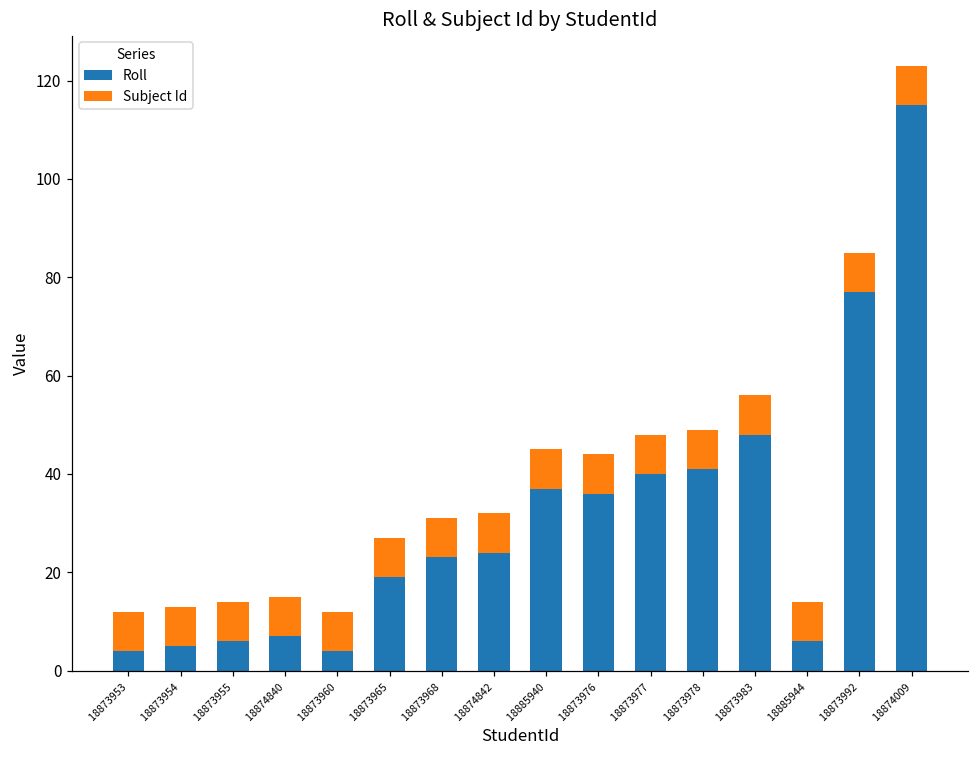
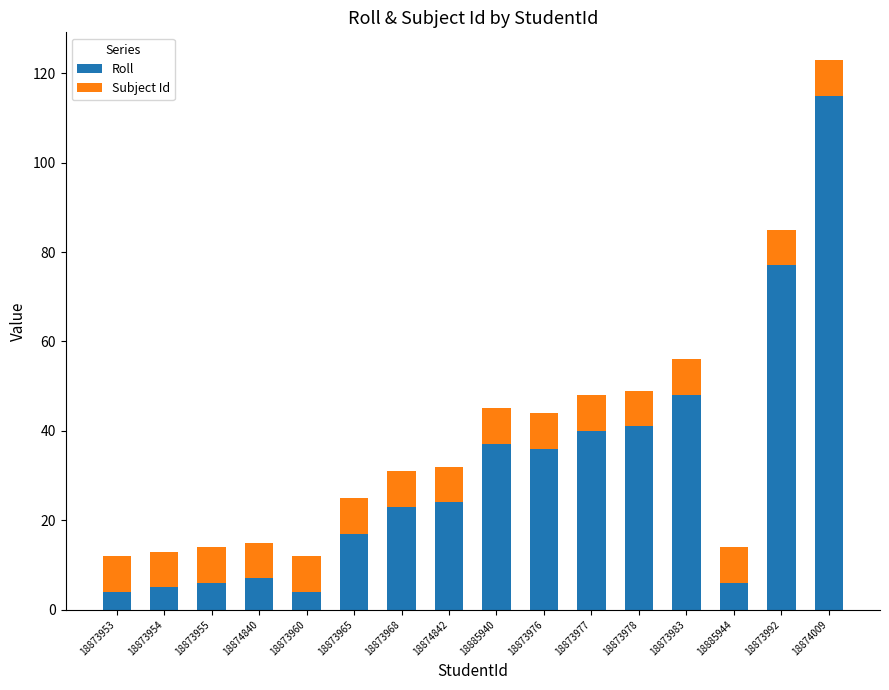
  {
    "Roll": {
      "18873953": 4,
      "18873954": 5,
      "18873955": 6,
      "18874840": 7,
      "18873960": 4,
-     "18873965": 19,
+     "18873965": 17,
      "18873968": 23,
      "18874842": 24,
      "18885940": 37,
      "18873976": 36,
      "18873977": 40,
      "18873978": 41,
      "18873983": 48,
      "18885944": 6,
      "18873992": 77,
      "18874009": 115
    },
    "Subject Id": {
      "18873953": 8,
      "18873954": 8,
      "18873955": 8,
      "18874840": 8,
      "18873960": 8,
      "18873965": 8,
      "18873968": 8,
      "18874842": 8,
      "18885940": 8,
      "18873976": 8,
      "18873977": 8,
      "18873978": 8,
      "18873983": 8,
      "18885944": 8,
      "18873992": 8,
      "18874009": 8
    }
  }
